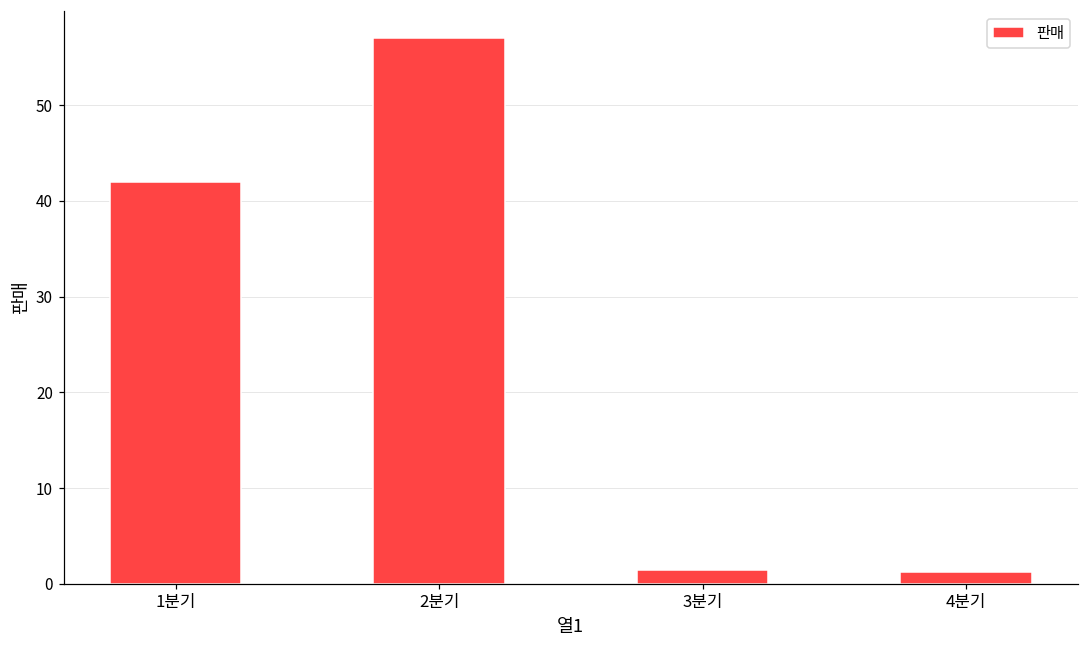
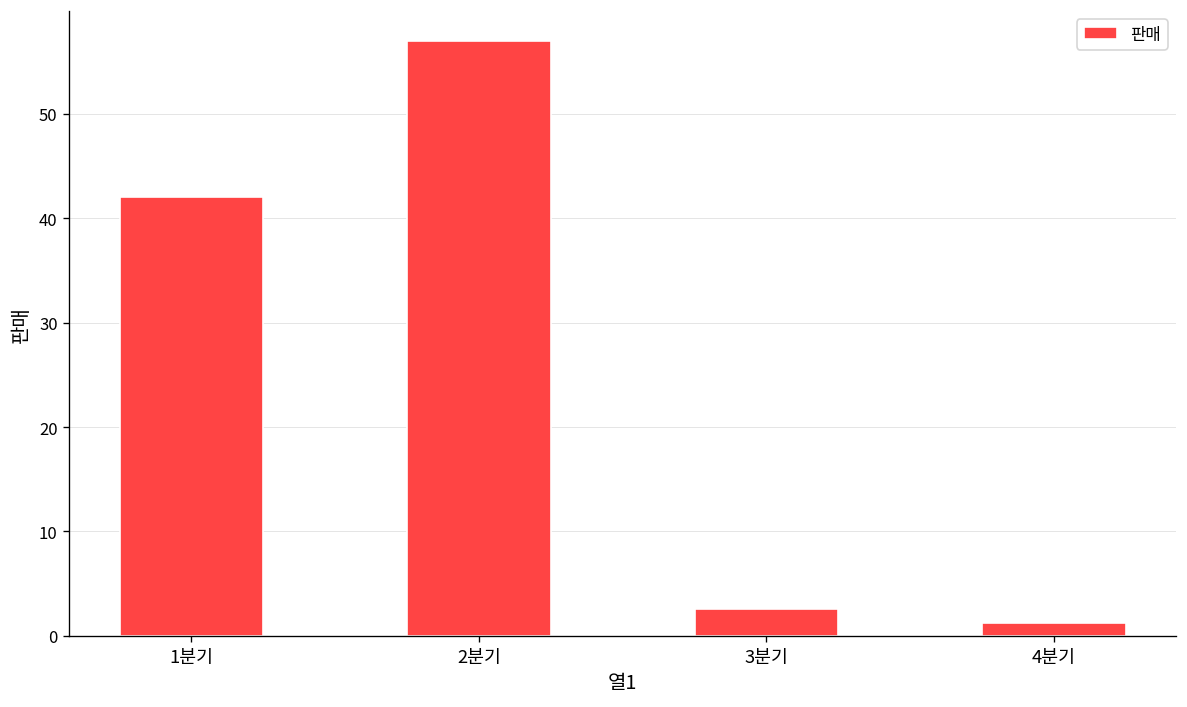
  {
    "1분기": 42,
    "2분기": 57,
-   "3분기": 1,
+   "3분기": 3,
    "4분기": 1
  }
